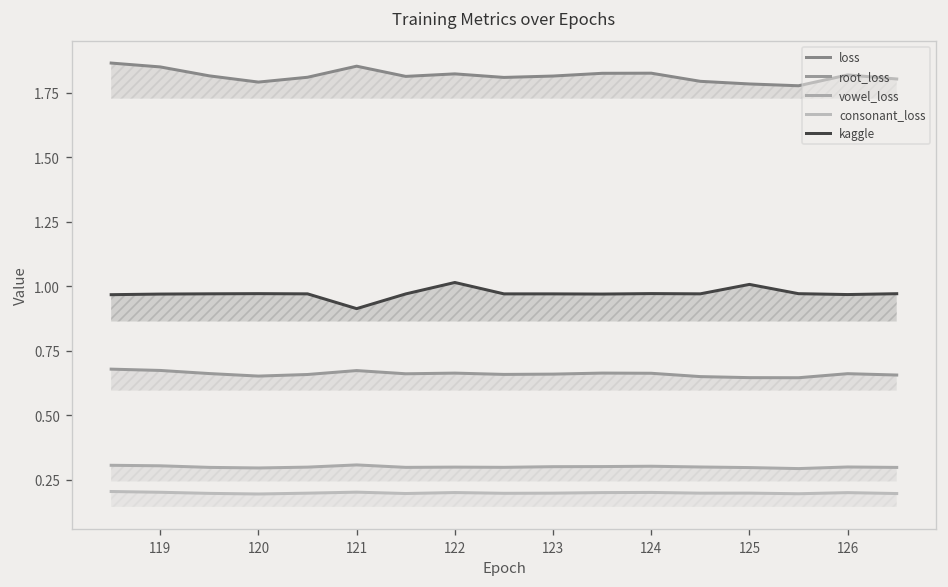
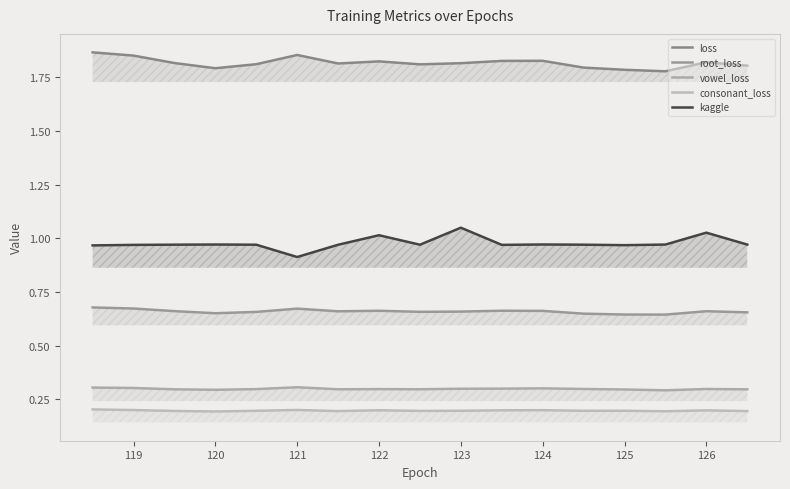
  {
    "kaggle": {
      "119": 0.97,
      "120": 0.97,
      "121": 0.91,
      "122": 1.01,
-     "123": 0.97,
+     "123": 1.05,
      "124": 0.97,
-     "125": 1.01,
-     "126": 0.97
+     "125": 0.97,
+     "126": 1.03
    }
  }
